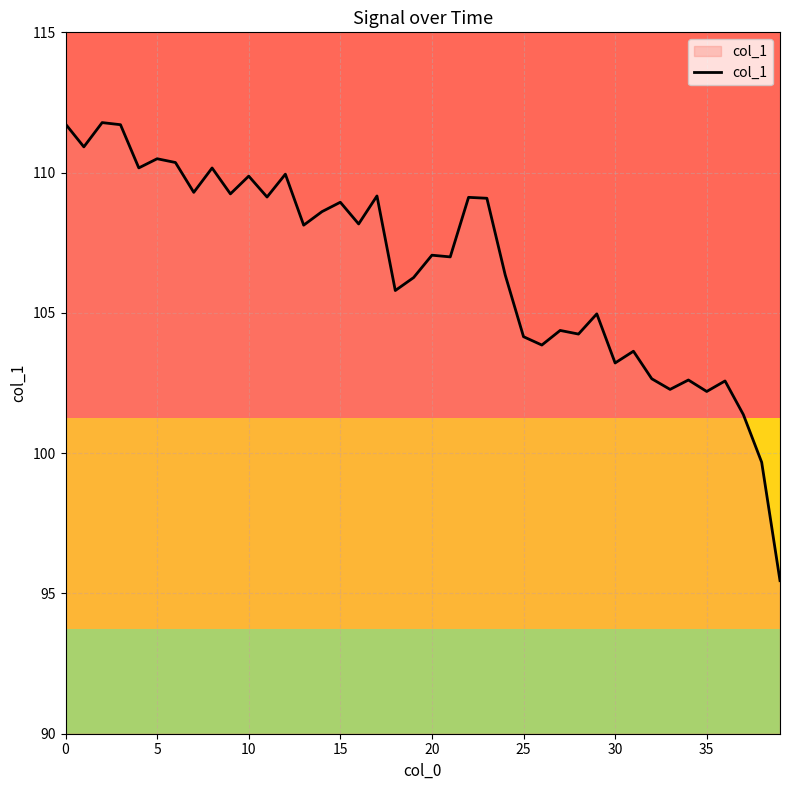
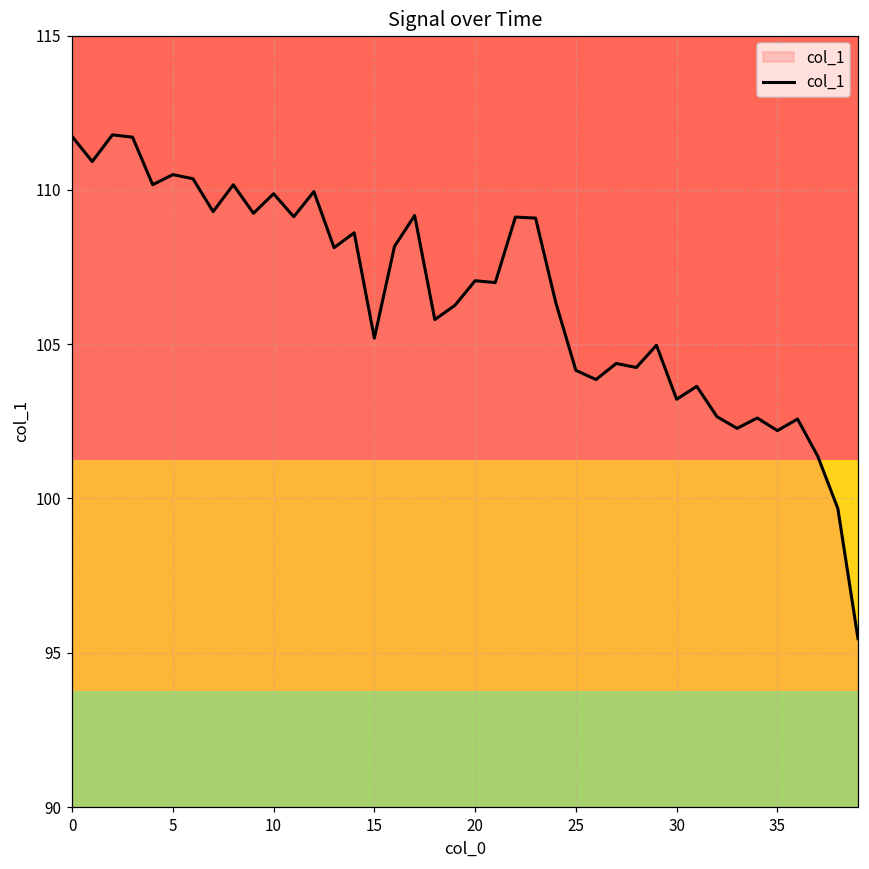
  {
    "0": 111.7,
    "5": 110.5,
    "10": 109.9,
-   "15": 108.9,
+   "15": 105.2,
    "20": 107.1,
    "25": 104.2,
    "30": 103.2,
    "35": 102.2
  }
